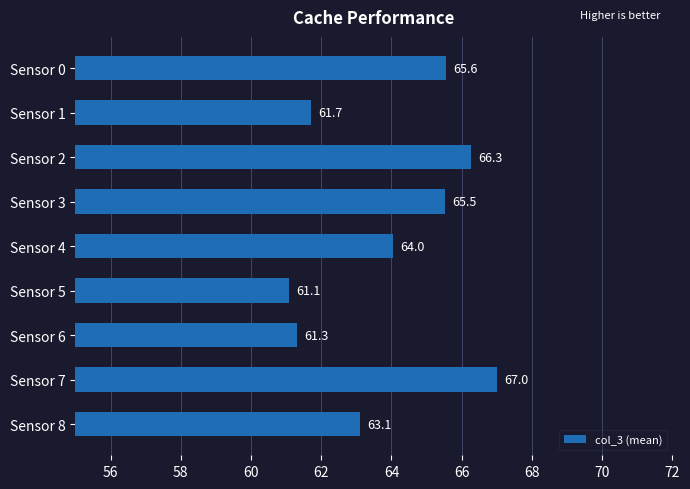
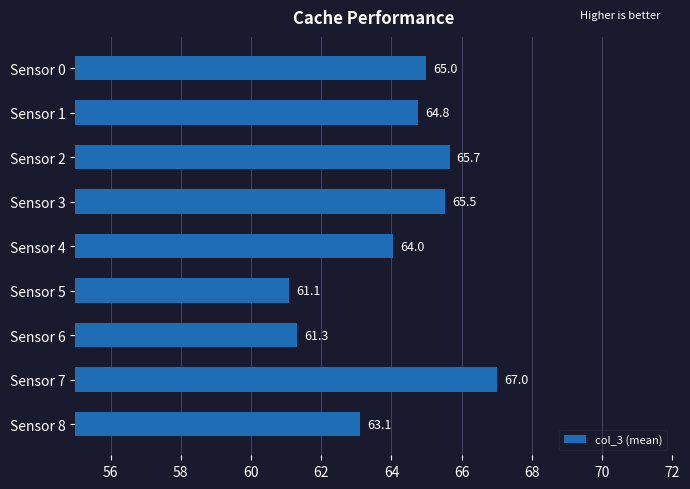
  {
-   "Sensor 0": 65.6,
-   "Sensor 1": 61.7,
-   "Sensor 2": 66.3,
+   "Sensor 0": 65.0,
+   "Sensor 1": 64.8,
+   "Sensor 2": 65.7,
    "Sensor 3": 65.5,
    "Sensor 4": 64.0,
    "Sensor 5": 61.1,
    "Sensor 6": 61.3,
    "Sensor 7": 67.0,
    "Sensor 8": 63.1
  }
